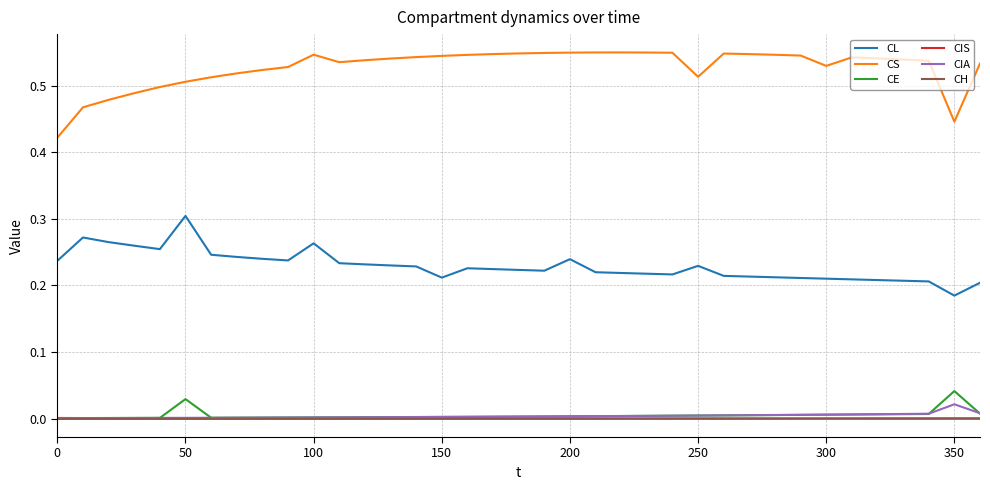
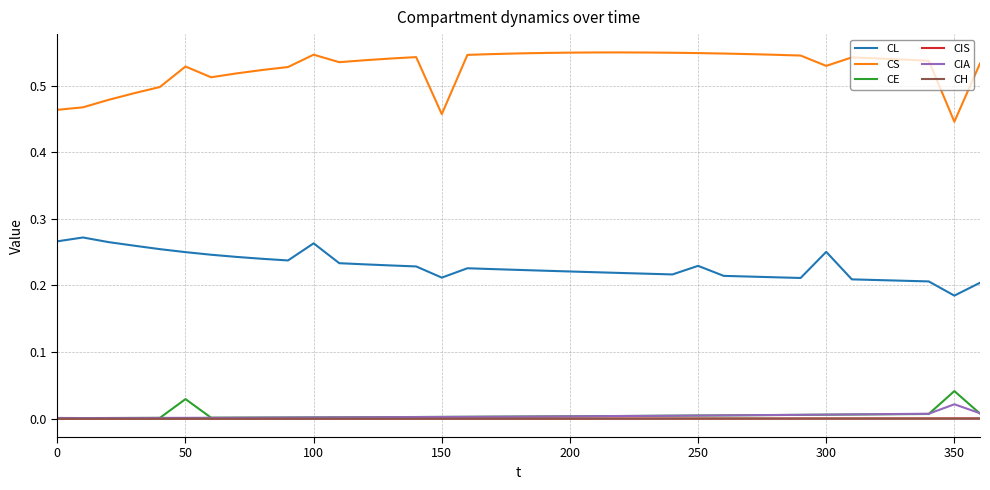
  {
    "CL": {
-     "0": 0.24,
-     "50": 0.30,
+     "0": 0.27,
+     "50": 0.25,
      "100": 0.26,
      "150": 0.21,
-     "200": 0.24,
+     "200": 0.22,
      "250": 0.23,
-     "300": 0.21,
+     "300": 0.25,
      "350": 0.18
    },
    "CS": {
-     "0": 0.42,
-     "50": 0.51,
+     "0": 0.46,
+     "50": 0.53,
      "100": 0.55,
-     "150": 0.54,
+     "150": 0.46,
      "200": 0.55,
-     "250": 0.51,
+     "250": 0.55,
      "300": 0.53,
      "350": 0.45
    },
    "CE": {
      "50": 0.03,
      "350": 0.04
    },
    "CIA": {
      "350": 0.02
    }
  }
